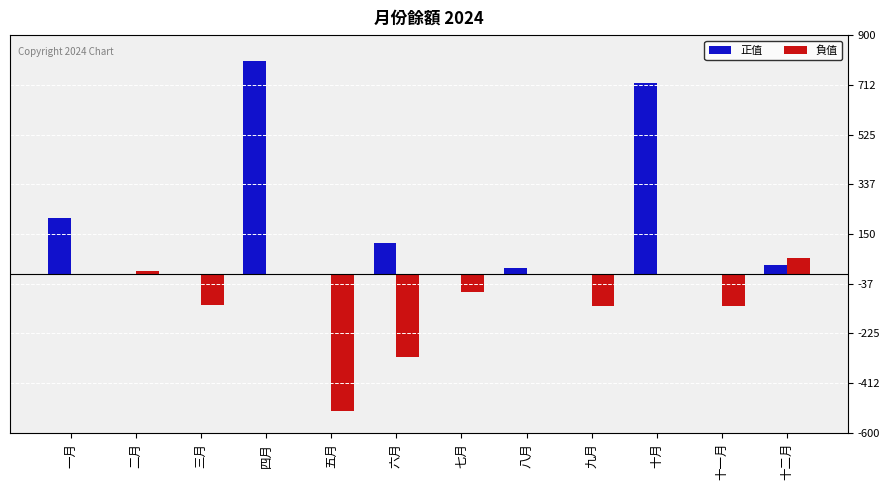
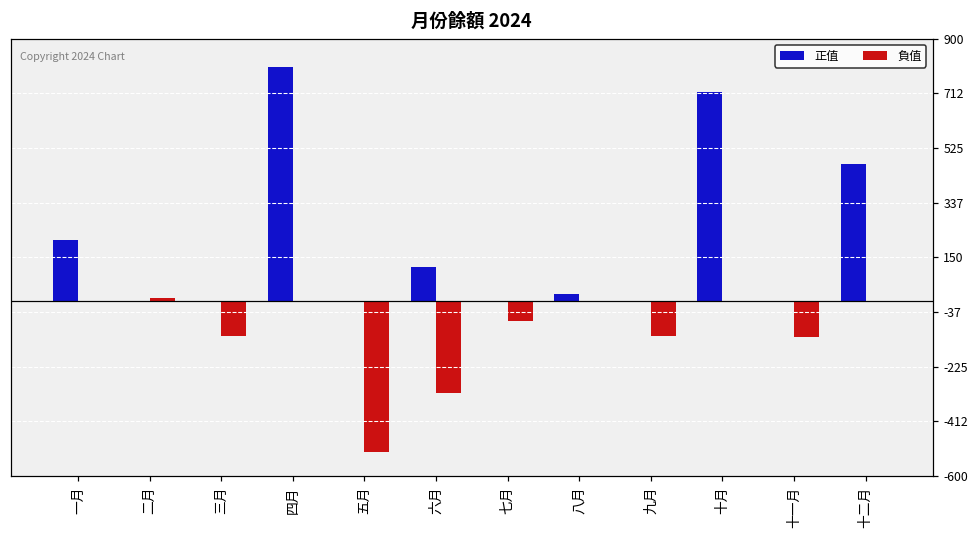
  {
    "正值": {
      "一月": 210,
      "二月": 0,
      "三月": 0,
      "四月": 800,
      "五月": 0,
      "六月": 120,
      "七月": 0,
      "八月": 20,
      "九月": 0,
      "十月": 720,
      "十一月": 0,
-     "十二月": 30
+     "十二月": 470
    },
    "負值": {
      "一月": 0,
      "二月": 10,
      "三月": -120,
      "四月": 0,
      "五月": -520,
      "六月": -320,
      "七月": -70,
      "八月": 0,
      "九月": -120,
      "十月": 0,
      "十一月": -120,
-     "十二月": 60
+     "十二月": 0
    }
  }
